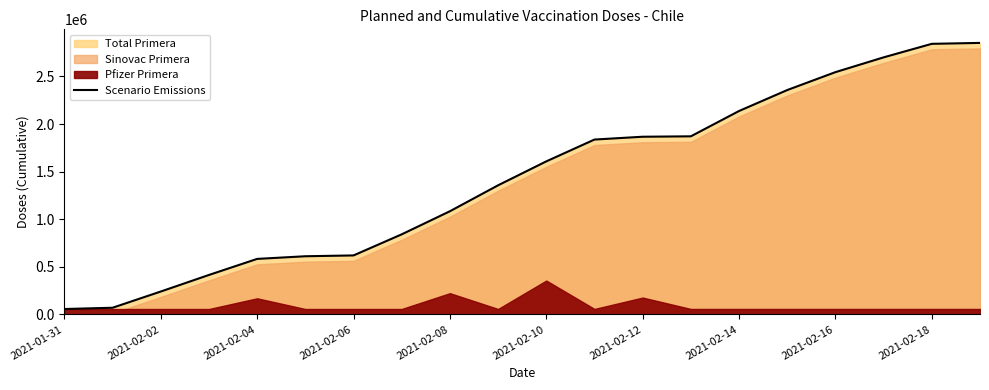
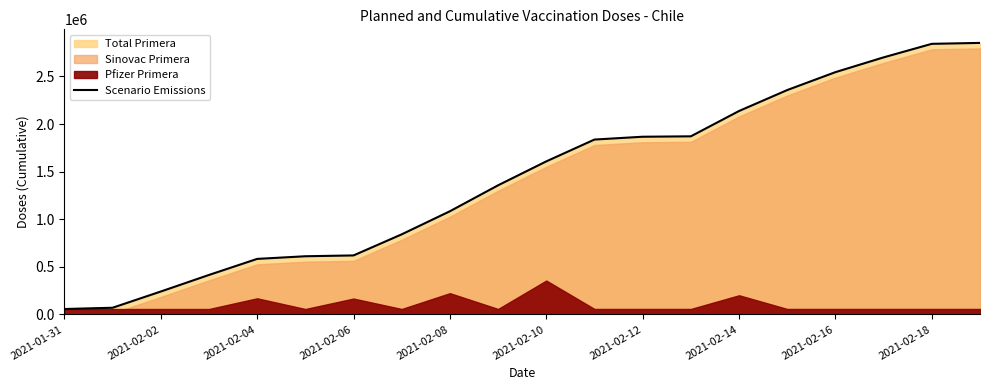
  {
    "Pfizer Primera": {
      "2021-02-02": 100000,
      "2021-02-04": 200000,
-     "2021-02-06": 100000,
+     "2021-02-06": 200000,
      "2021-02-08": 200000,
      "2021-02-10": 400000,
-     "2021-02-12": 200000,
-     "2021-02-14": 100000,
+     "2021-02-12": 100000,
+     "2021-02-14": 200000,
      "2021-02-16": 100000,
      "2021-02-18": 100000
    }
  }
